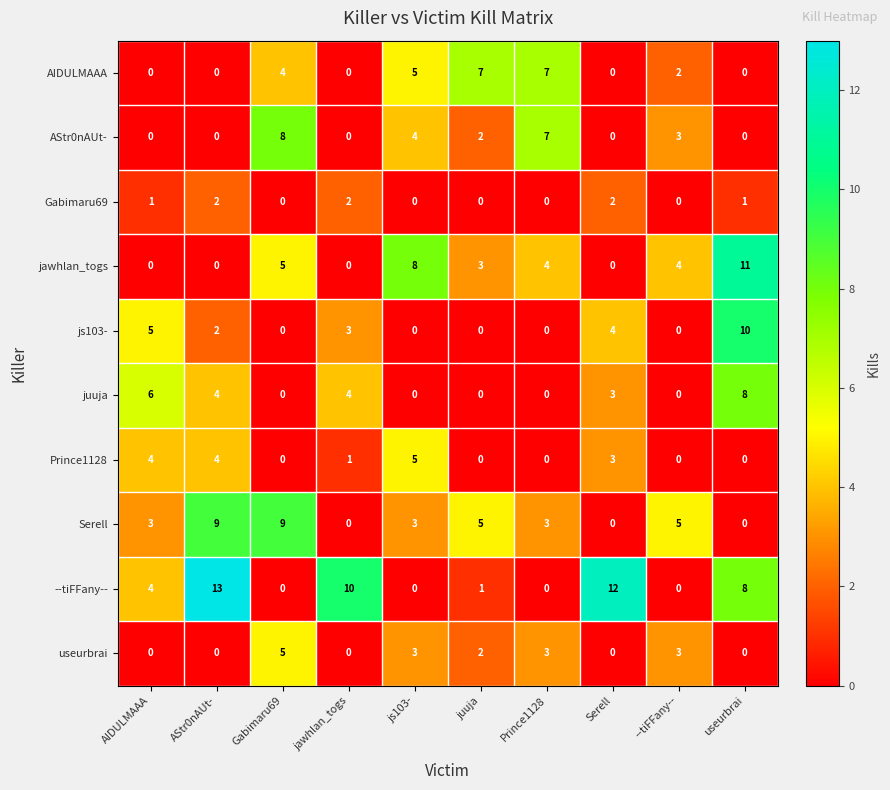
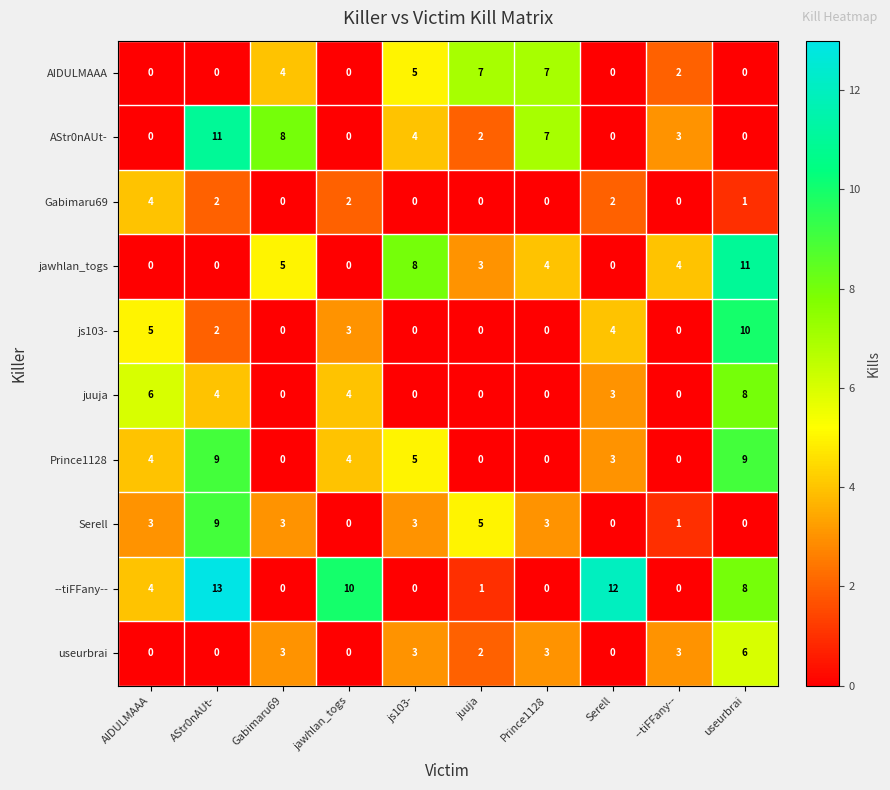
  {
    "AIDULMAAA": {
      "AIDULMAAA": 0,
      "AStr0nAUt-": 0,
      "Gabimaru69": 4,
      "jawhlan_togs": 0,
      "js103-": 5,
      "juuja": 7,
      "Prince1128": 7,
      "Serell": 0,
      "--tiFFany--": 2,
      "useurbrai": 0
    },
    "AStr0nAUt-": {
      "AIDULMAAA": 0,
-     "AStr0nAUt-": 0,
+     "AStr0nAUt-": 11,
      "Gabimaru69": 8,
      "jawhlan_togs": 0,
      "js103-": 4,
      "juuja": 2,
      "Prince1128": 7,
      "Serell": 0,
      "--tiFFany--": 3,
      "useurbrai": 0
    },
    "Gabimaru69": {
-     "AIDULMAAA": 1,
+     "AIDULMAAA": 4,
      "AStr0nAUt-": 2,
      "Gabimaru69": 0,
      "jawhlan_togs": 2,
      "js103-": 0,
      "juuja": 0,
      "Prince1128": 0,
      "Serell": 2,
      "--tiFFany--": 0,
      "useurbrai": 1
    },
    "jawhlan_togs": {
      "AIDULMAAA": 0,
      "AStr0nAUt-": 0,
      "Gabimaru69": 5,
      "jawhlan_togs": 0,
      "js103-": 8,
      "juuja": 3,
      "Prince1128": 4,
      "Serell": 0,
      "--tiFFany--": 4,
      "useurbrai": 11
    },
    "js103-": {
      "AIDULMAAA": 5,
      "AStr0nAUt-": 2,
      "Gabimaru69": 0,
      "jawhlan_togs": 3,
      "js103-": 0,
      "juuja": 0,
      "Prince1128": 0,
      "Serell": 4,
      "--tiFFany--": 0,
      "useurbrai": 10
    },
    "juuja": {
      "AIDULMAAA": 6,
      "AStr0nAUt-": 4,
      "Gabimaru69": 0,
      "jawhlan_togs": 4,
      "js103-": 0,
      "juuja": 0,
      "Prince1128": 0,
      "Serell": 3,
      "--tiFFany--": 0,
      "useurbrai": 8
    },
    "Prince1128": {
      "AIDULMAAA": 4,
-     "AStr0nAUt-": 4,
+     "AStr0nAUt-": 9,
      "Gabimaru69": 0,
-     "jawhlan_togs": 1,
+     "jawhlan_togs": 4,
      "js103-": 5,
      "juuja": 0,
      "Prince1128": 0,
      "Serell": 3,
      "--tiFFany--": 0,
-     "useurbrai": 0
+     "useurbrai": 9
    },
    "Serell": {
      "AIDULMAAA": 3,
      "AStr0nAUt-": 9,
-     "Gabimaru69": 9,
+     "Gabimaru69": 3,
      "jawhlan_togs": 0,
      "js103-": 3,
      "juuja": 5,
      "Prince1128": 3,
      "Serell": 0,
-     "--tiFFany--": 5,
+     "--tiFFany--": 1,
      "useurbrai": 0
    },
    "--tiFFany--": {
      "AIDULMAAA": 4,
      "AStr0nAUt-": 13,
      "Gabimaru69": 0,
      "jawhlan_togs": 10,
      "js103-": 0,
      "juuja": 1,
      "Prince1128": 0,
      "Serell": 12,
      "--tiFFany--": 0,
      "useurbrai": 8
    },
    "useurbrai": {
      "AIDULMAAA": 0,
      "AStr0nAUt-": 0,
-     "Gabimaru69": 5,
+     "Gabimaru69": 3,
      "jawhlan_togs": 0,
      "js103-": 3,
      "juuja": 2,
      "Prince1128": 3,
      "Serell": 0,
      "--tiFFany--": 3,
-     "useurbrai": 0
+     "useurbrai": 6
    }
  }
